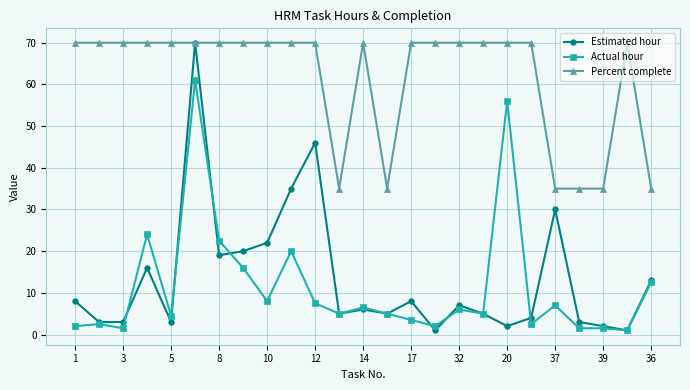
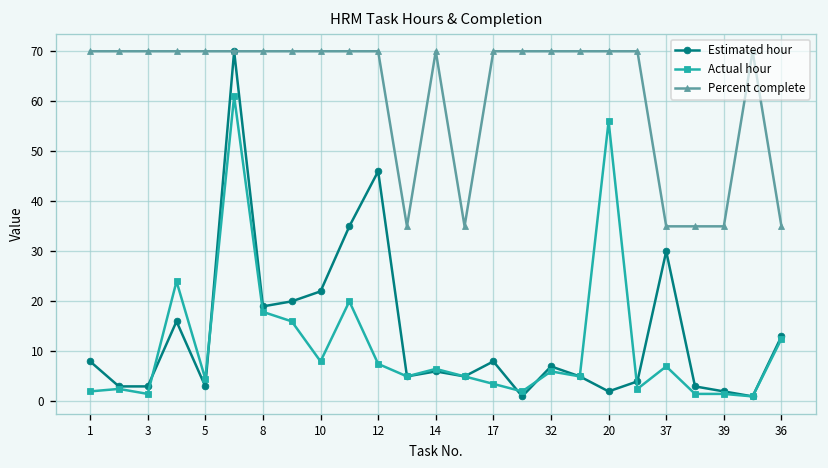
  {
    "Estimated hour": {
      "8": 19,
      "10": 22,
      "12": 46,
      "32": 7,
      "20": 2,
      "37": 30
    },
    "Actual hour": {
-     "8": 23,
+     "8": 18,
      "10": 8,
      "12": 8,
      "32": 6,
      "20": 56,
      "37": 7
    },
    "Percent complete": {
      "8": 70,
      "10": 70,
      "12": 70,
      "14": 70,
      "32": 70,
      "20": 70,
      "37": 35,
      "39": 35,
      "36": 35
    }
  }
